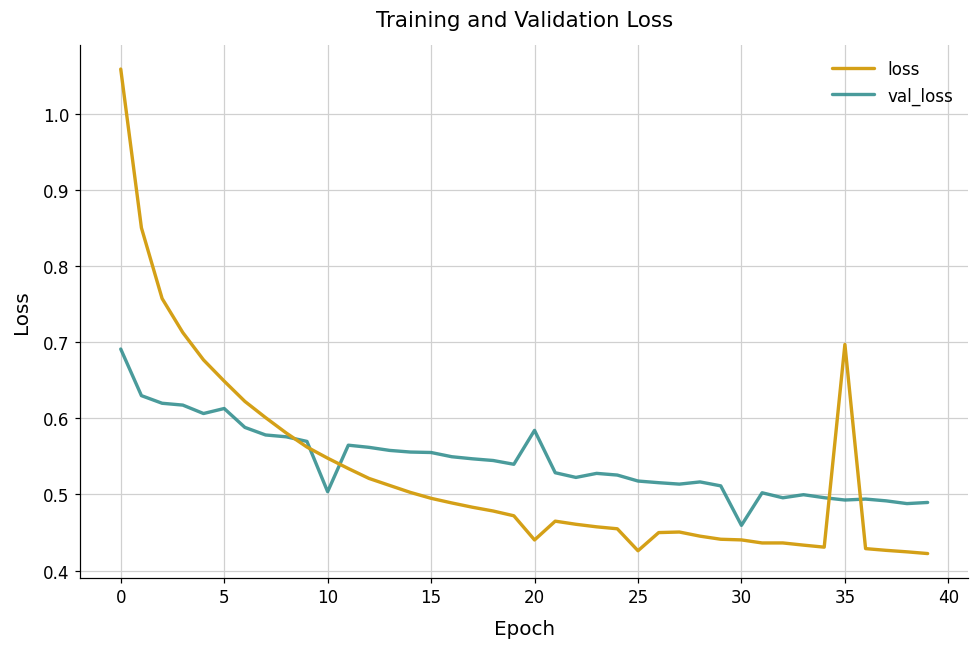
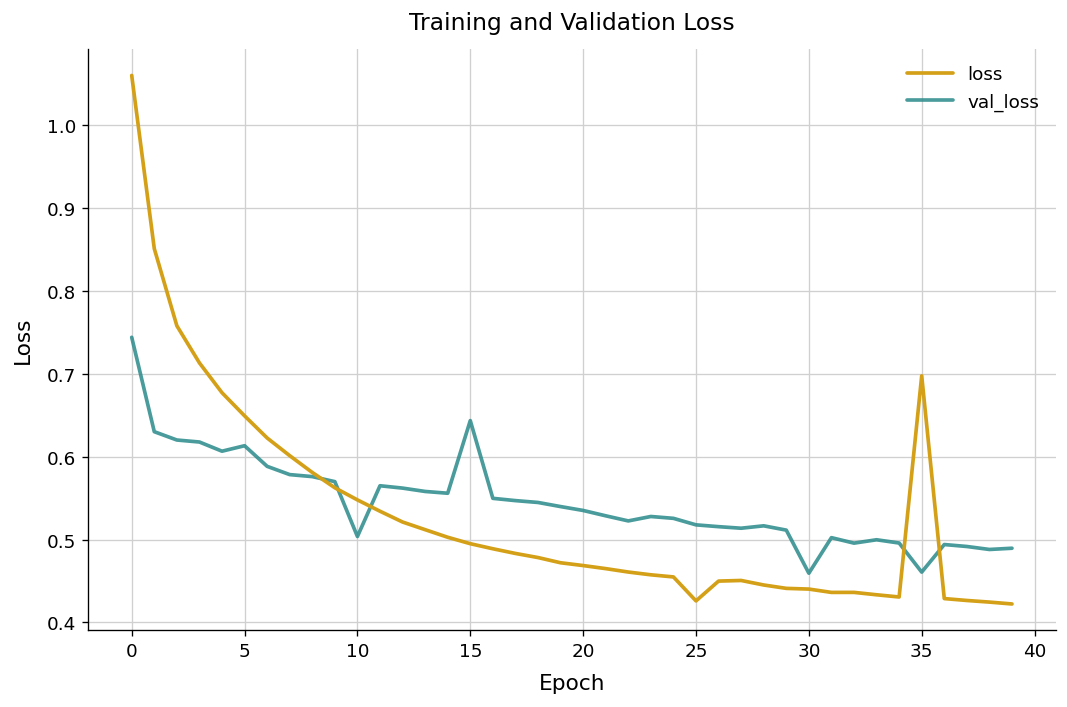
  {
    "loss": {
      "0": 1.06,
      "5": 0.65,
      "10": 0.55,
      "15": 0.49,
-     "20": 0.44,
+     "20": 0.47,
      "25": 0.43,
      "30": 0.44,
      "35": 0.70
    },
    "val_loss": {
-     "0": 0.69,
+     "0": 0.74,
      "5": 0.61,
      "10": 0.50,
-     "15": 0.56,
-     "20": 0.58,
+     "15": 0.64,
+     "20": 0.54,
      "25": 0.52,
      "30": 0.46,
-     "35": 0.49
+     "35": 0.46
    }
  }
